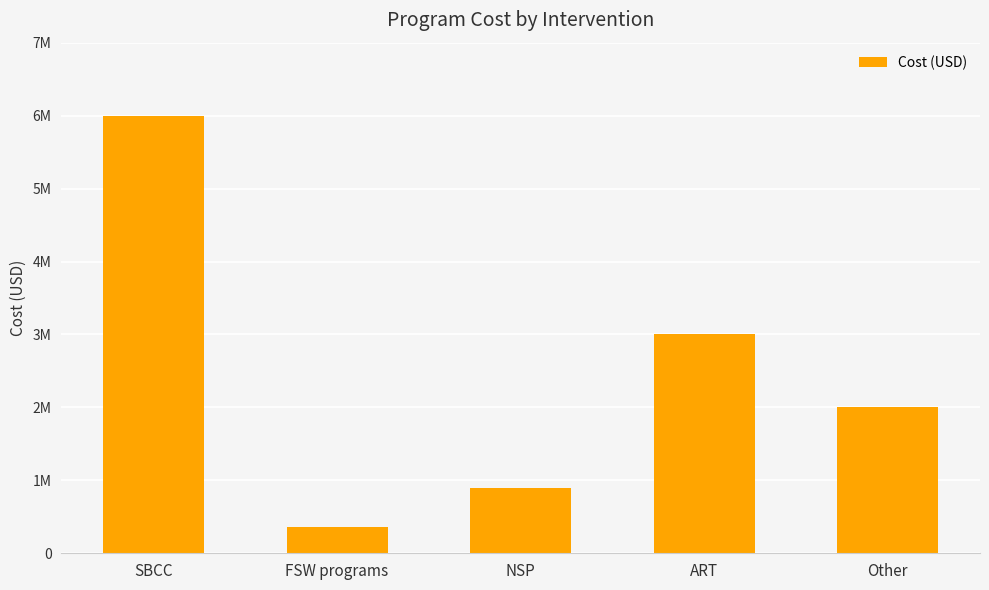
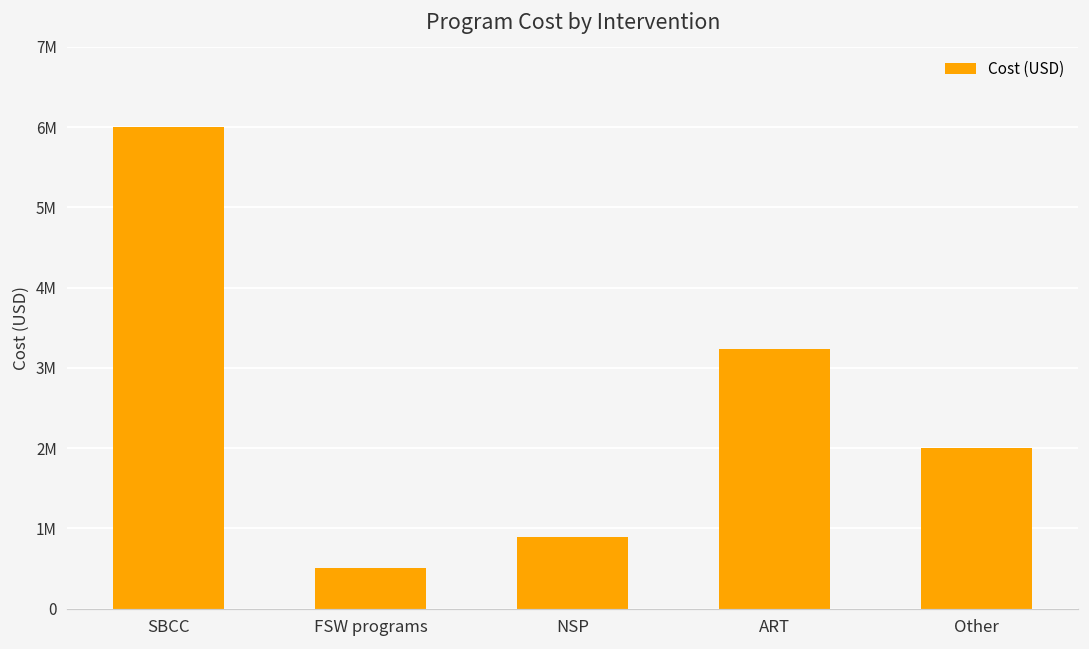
  {
    "SBCC": 6000000,
-   "FSW programs": 400000,
+   "FSW programs": 500000,
    "NSP": 900000,
-   "ART": 3000000,
+   "ART": 3200000,
    "Other": 2000000
  }
